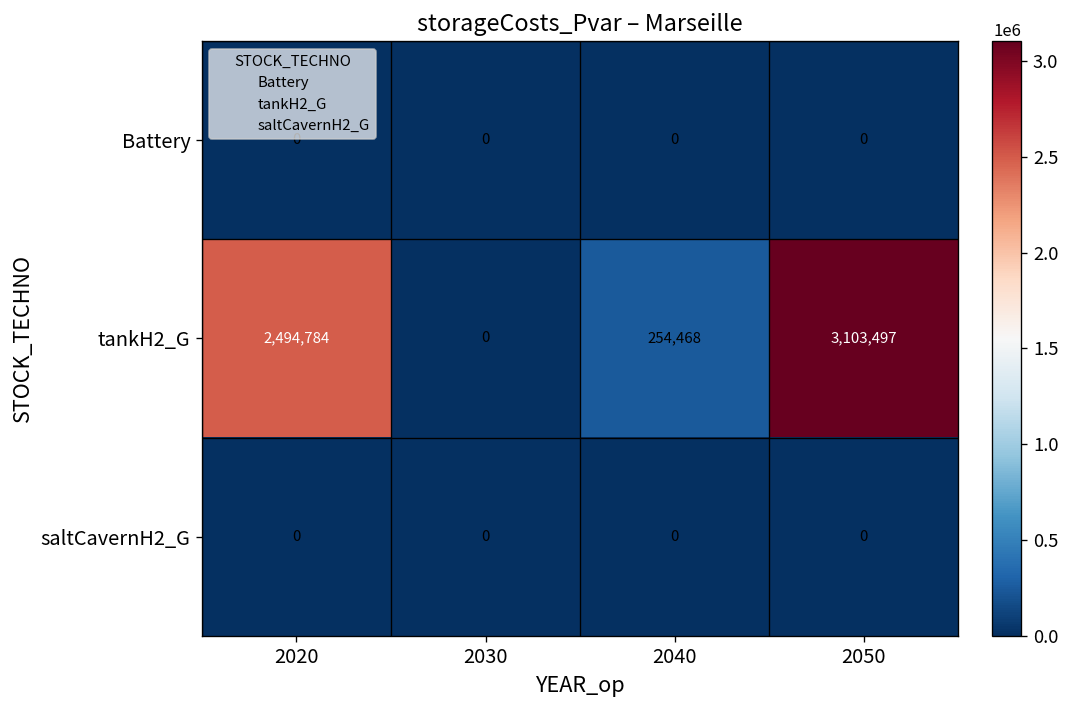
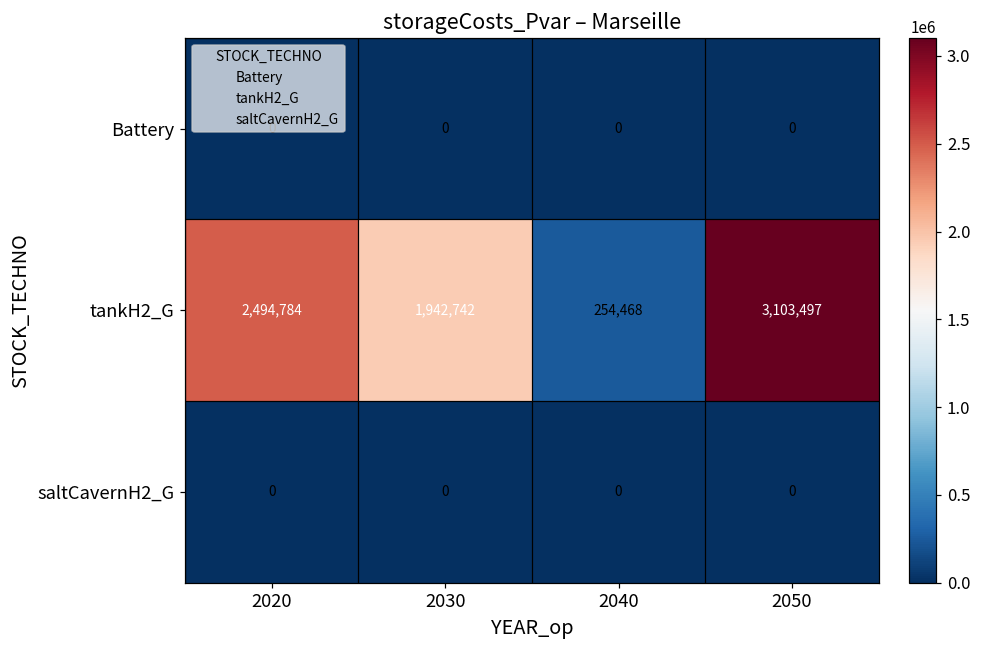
  {
    "Battery": {
      "2030": "0",
      "2040": "0",
      "2050": "0"
    },
    "tankH2_G": {
      "2020": "2,494,784",
-     "2030": "0",
+     "2030": "1,942,742",
      "2040": "254,468",
      "2050": "3,103,497"
    },
    "saltCavernH2_G": {
      "2020": "0",
      "2030": "0",
      "2040": "0",
      "2050": "0"
    }
  }
